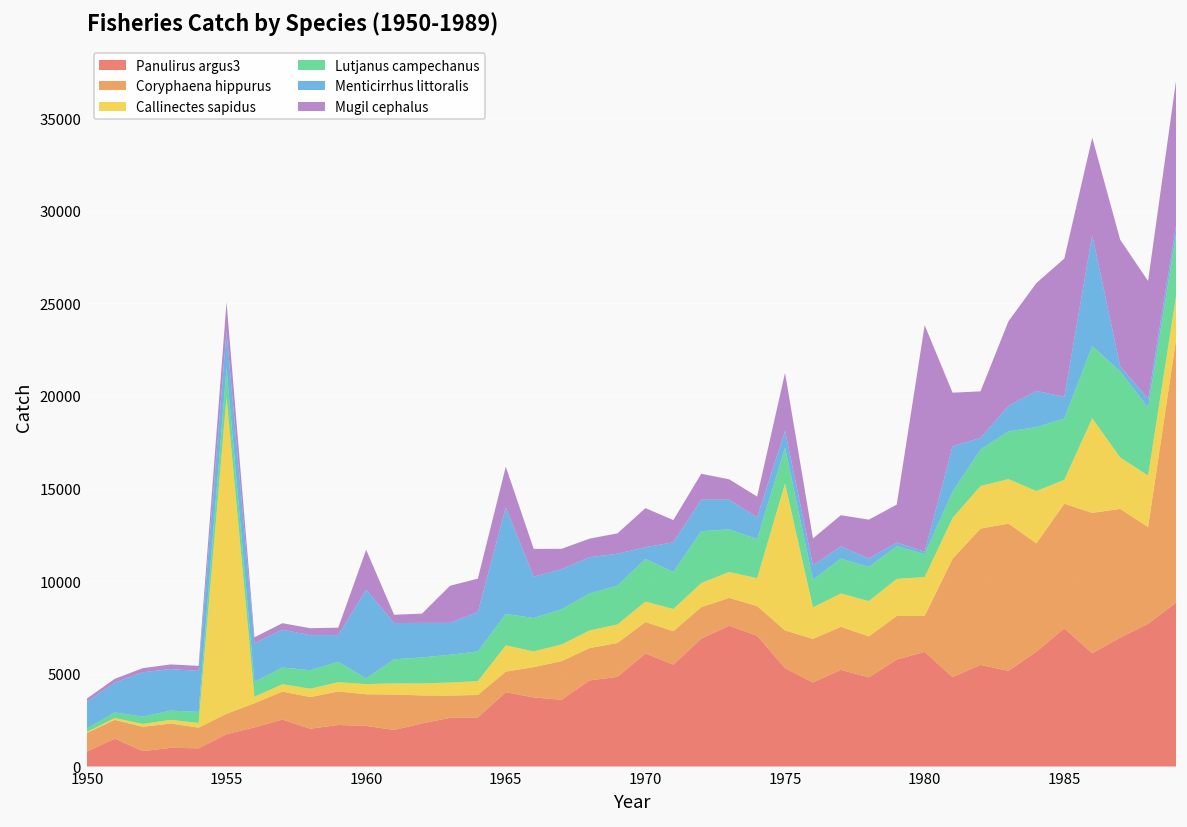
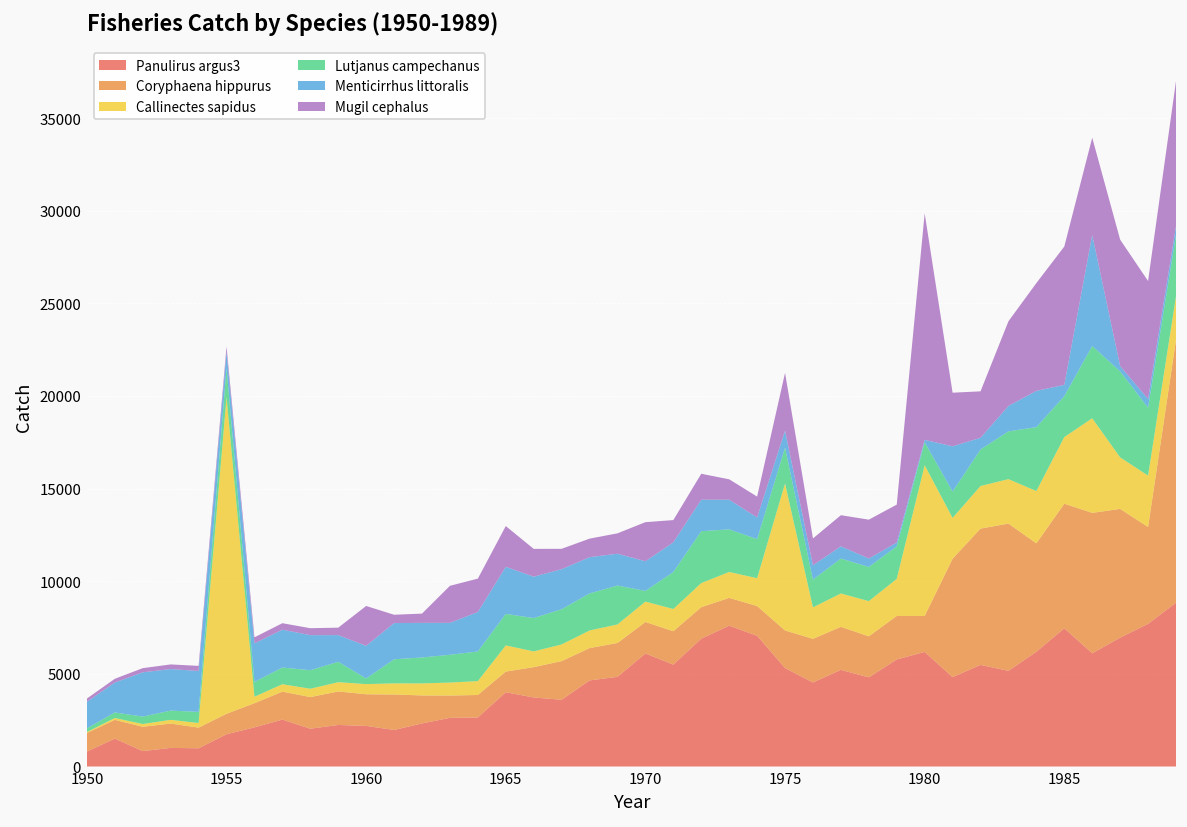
  {
    "Callinectes sapidus": {
      "1955": 17100,
      "1960": 600,
      "1965": 1400,
      "1970": 1100,
      "1975": 7900,
-     "1980": 2100,
-     "1985": 1300
+     "1980": 8100,
+     "1985": 3600
    },
    "Lutjanus campechanus": {
      "1950": 200,
      "1955": 1600,
      "1960": 300,
      "1965": 1700,
-     "1970": 2300,
+     "1970": 600,
      "1975": 1900,
-     "1985": 3300
+     "1985": 2200
    },
    "Menticirrhus littoralis": {
      "1950": 1400,
-     "1955": 2000,
-     "1960": 4800,
-     "1965": 5700,
-     "1970": 600,
+     "1955": 900,
+     "1960": 1800,
+     "1965": 2500,
+     "1970": 1600,
      "1975": 900,
-     "1985": 1200
+     "1985": 600
    },
    "Mugil cephalus": {
      "1950": 200,
-     "1955": 1600,
+     "1955": 300,
      "1960": 2200,
      "1965": 2200,
      "1970": 2100,
      "1975": 3100,
      "1980": 12200,
      "1985": 7500
    }
  }
